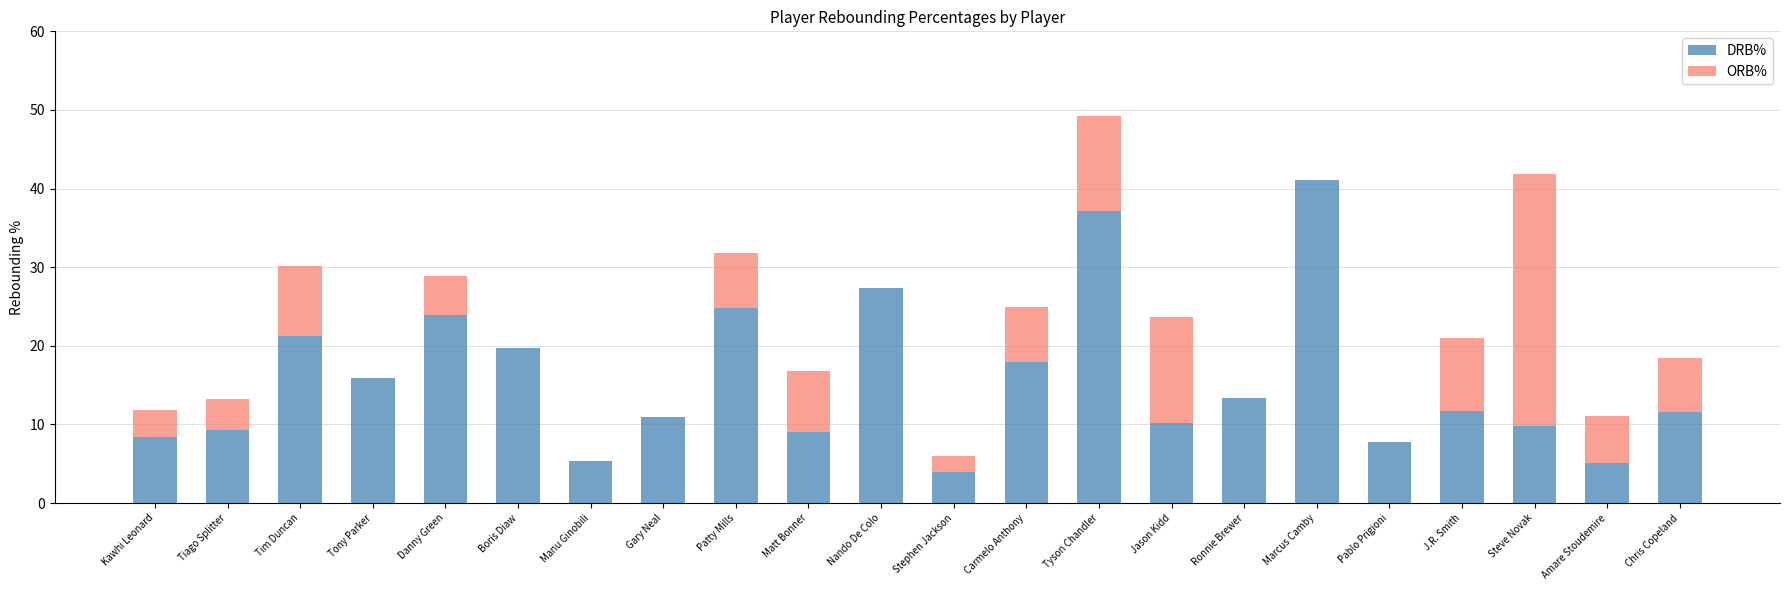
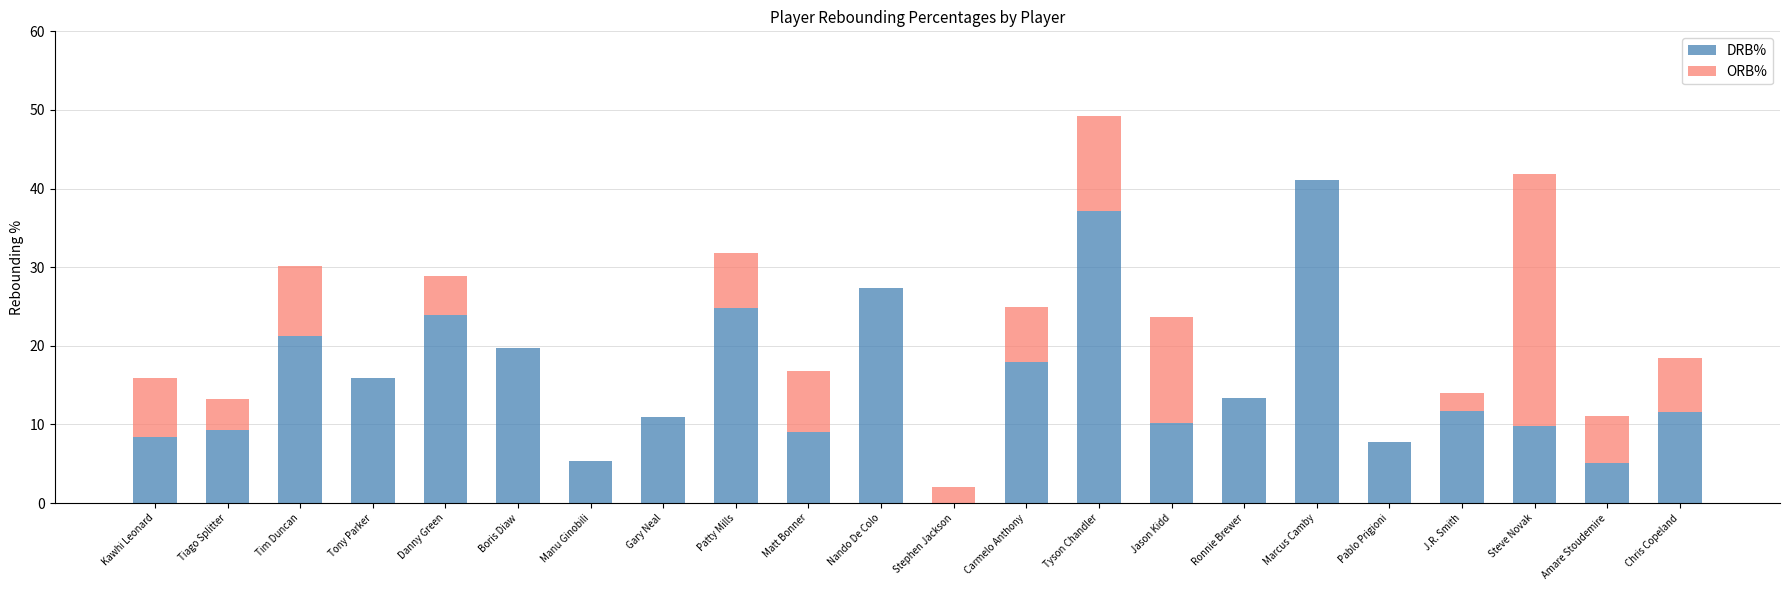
  {
    "DRB%": {
      "Kawhi Leonard": 8,
      "Tiago Splitter": 9,
      "Tim Duncan": 21,
      "Tony Parker": 16,
      "Danny Green": 24,
      "Boris Diaw": 20,
      "Manu Ginobili": 5,
      "Gary Neal": 11,
      "Patty Mills": 25,
      "Matt Bonner": 9,
      "Nando De Colo": 27,
-     "Stephen Jackson": 4,
+     "Stephen Jackson": 0,
      "Carmelo Anthony": 18,
      "Tyson Chandler": 37,
      "Jason Kidd": 10,
      "Ronnie Brewer": 13,
      "Marcus Camby": 41,
      "Pablo Prigioni": 8,
      "J.R. Smith": 12,
      "Steve Novak": 10,
      "Amare Stoudemire": 5,
      "Chris Copeland": 12
    },
    "ORB%": {
-     "Kawhi Leonard": 4,
+     "Kawhi Leonard": 8,
      "Tiago Splitter": 4,
      "Tim Duncan": 9,
      "Tony Parker": 0,
      "Danny Green": 5,
      "Boris Diaw": 0,
      "Manu Ginobili": 0,
      "Gary Neal": 0,
      "Patty Mills": 7,
      "Matt Bonner": 8,
      "Nando De Colo": 0,
      "Stephen Jackson": 2,
      "Carmelo Anthony": 7,
      "Tyson Chandler": 12,
      "Jason Kidd": 13,
      "Ronnie Brewer": 0,
      "Marcus Camby": 0,
      "Pablo Prigioni": 0,
-     "J.R. Smith": 9,
+     "J.R. Smith": 2,
      "Steve Novak": 32,
      "Amare Stoudemire": 6,
      "Chris Copeland": 7
    }
  }
